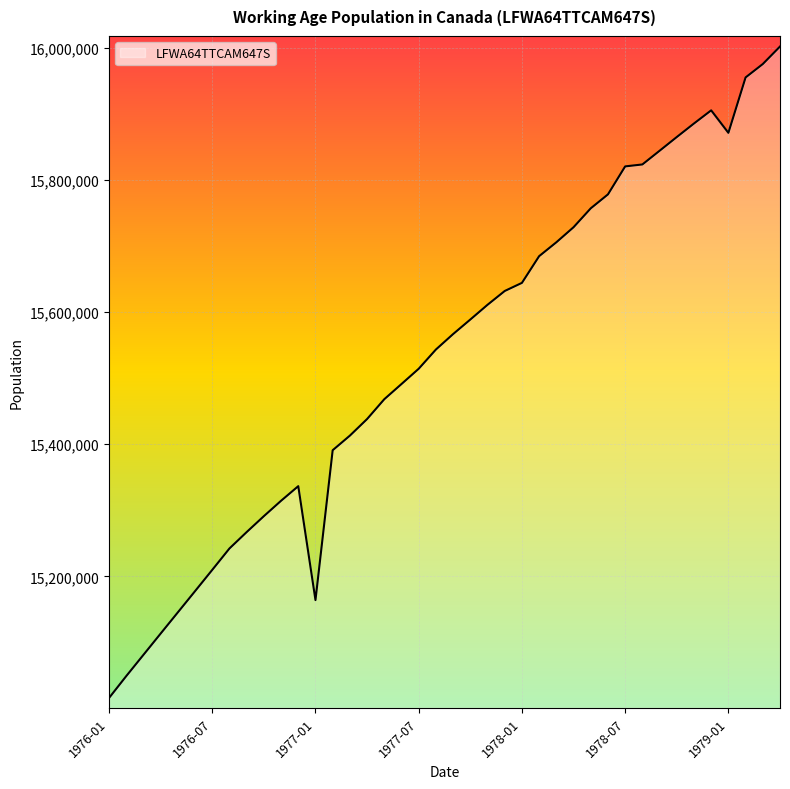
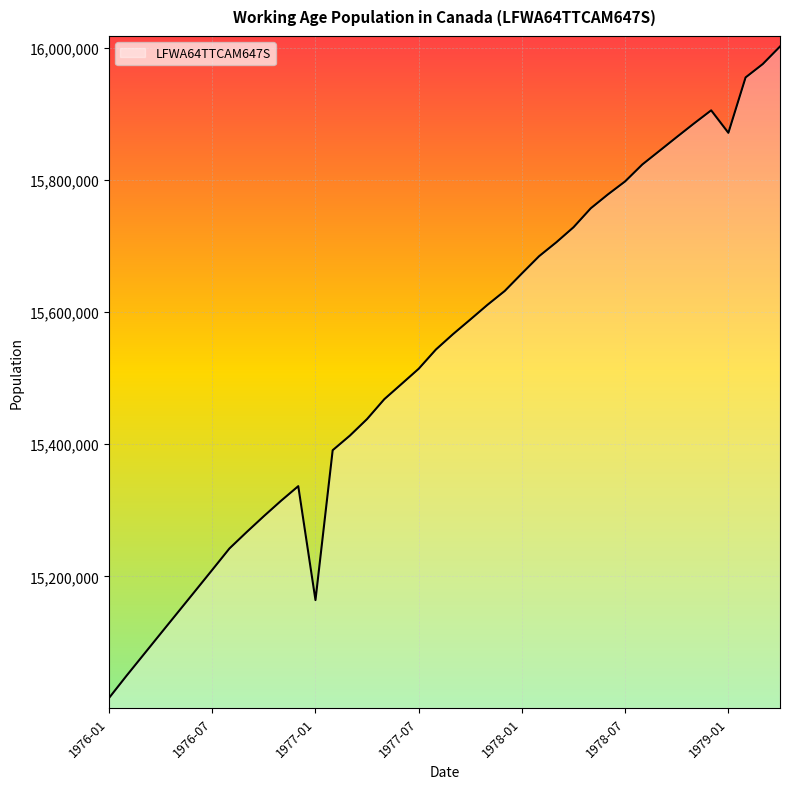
  {
    "1976-01": "15,020,000",
    "1976-07": "15,210,000",
    "1977-01": "15,160,000",
    "1977-07": "15,510,000",
-   "1978-01": "15,640,000",
-   "1978-07": "15,820,000",
+   "1978-01": "15,660,000",
+   "1978-07": "15,800,000",
    "1979-01": "15,870,000"
  }
